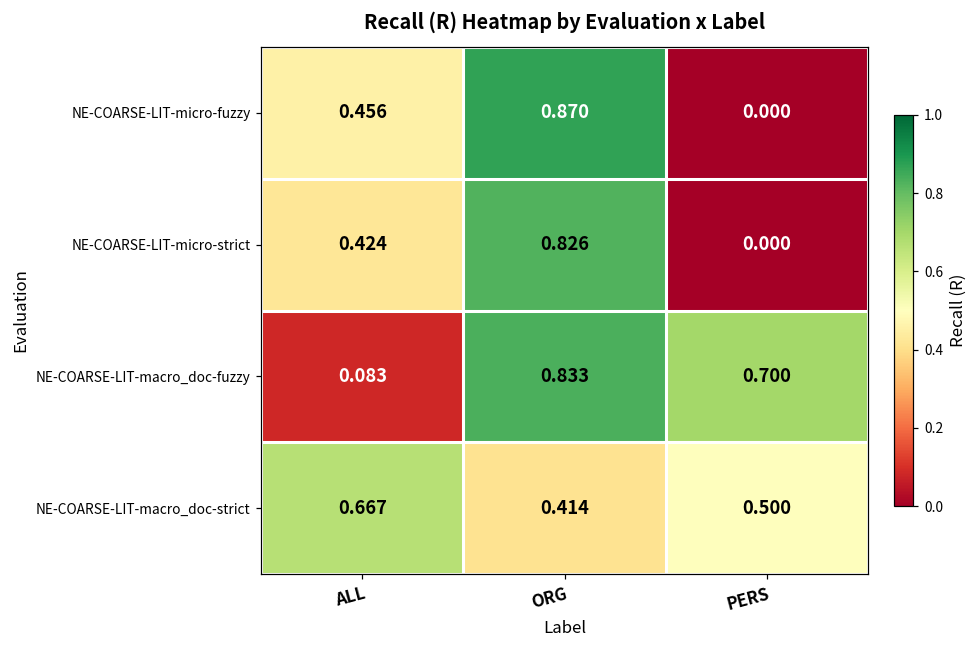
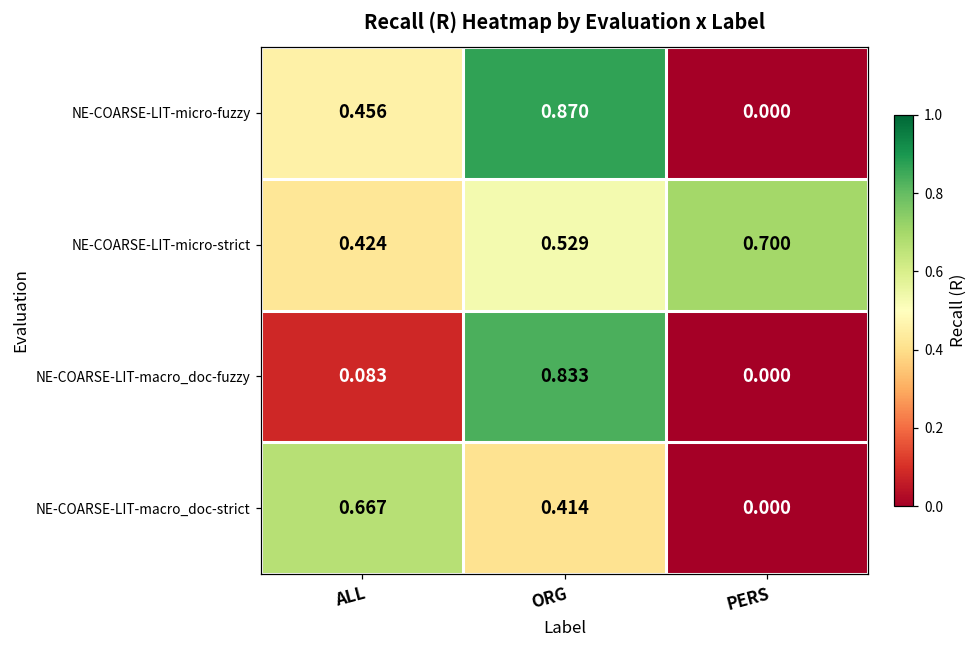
  {
    "NE-COARSE-LIT-micro-fuzzy": {
      "ALL": 0.456,
      "ORG": 0.870,
      "PERS": 0.000
    },
    "NE-COARSE-LIT-micro-strict": {
      "ALL": 0.424,
-     "ORG": 0.826,
-     "PERS": 0.000
+     "ORG": 0.529,
+     "PERS": 0.700
    },
    "NE-COARSE-LIT-macro_doc-fuzzy": {
      "ALL": 0.083,
      "ORG": 0.833,
-     "PERS": 0.700
+     "PERS": 0.000
    },
    "NE-COARSE-LIT-macro_doc-strict": {
      "ALL": 0.667,
      "ORG": 0.414,
-     "PERS": 0.500
+     "PERS": 0.000
    }
  }
